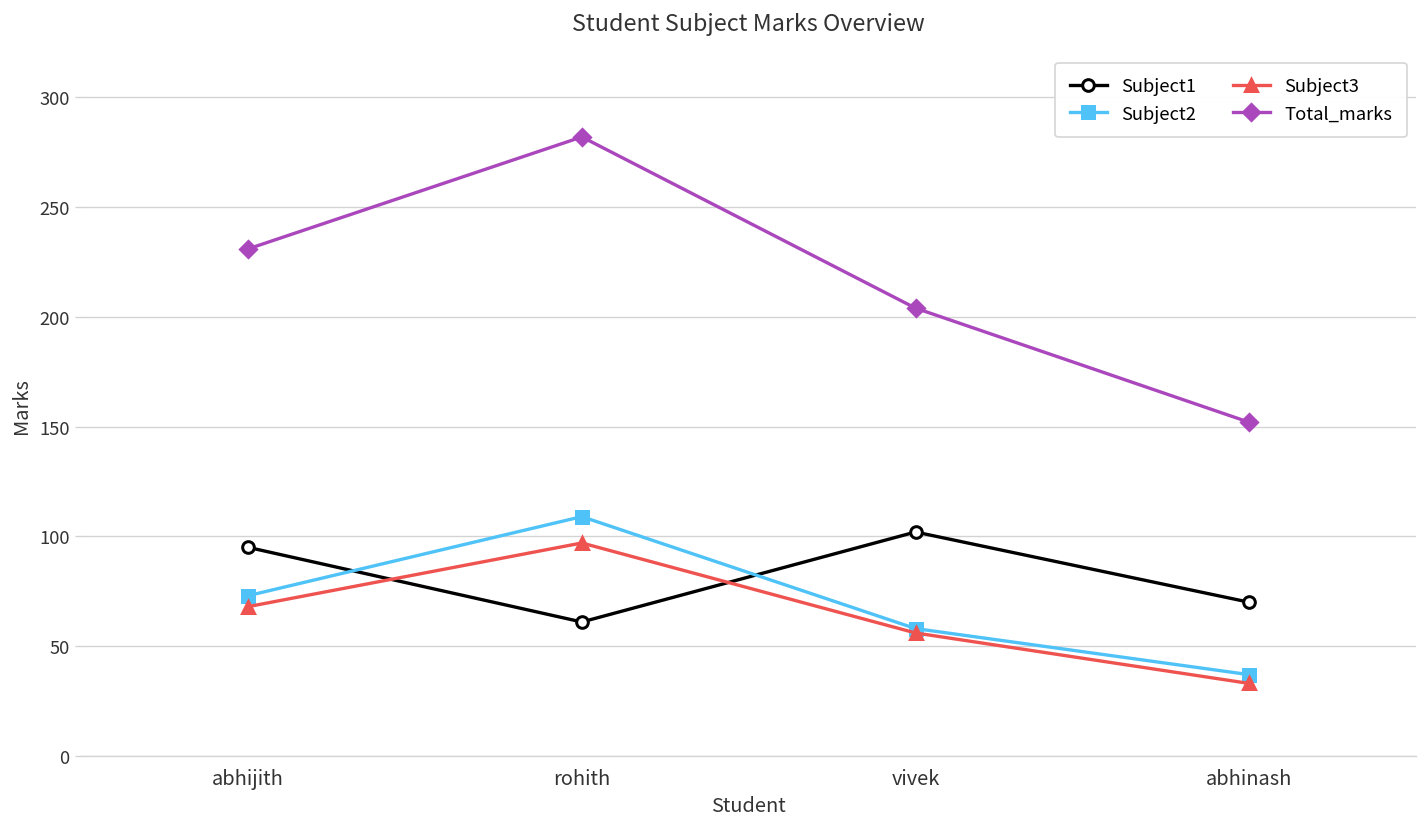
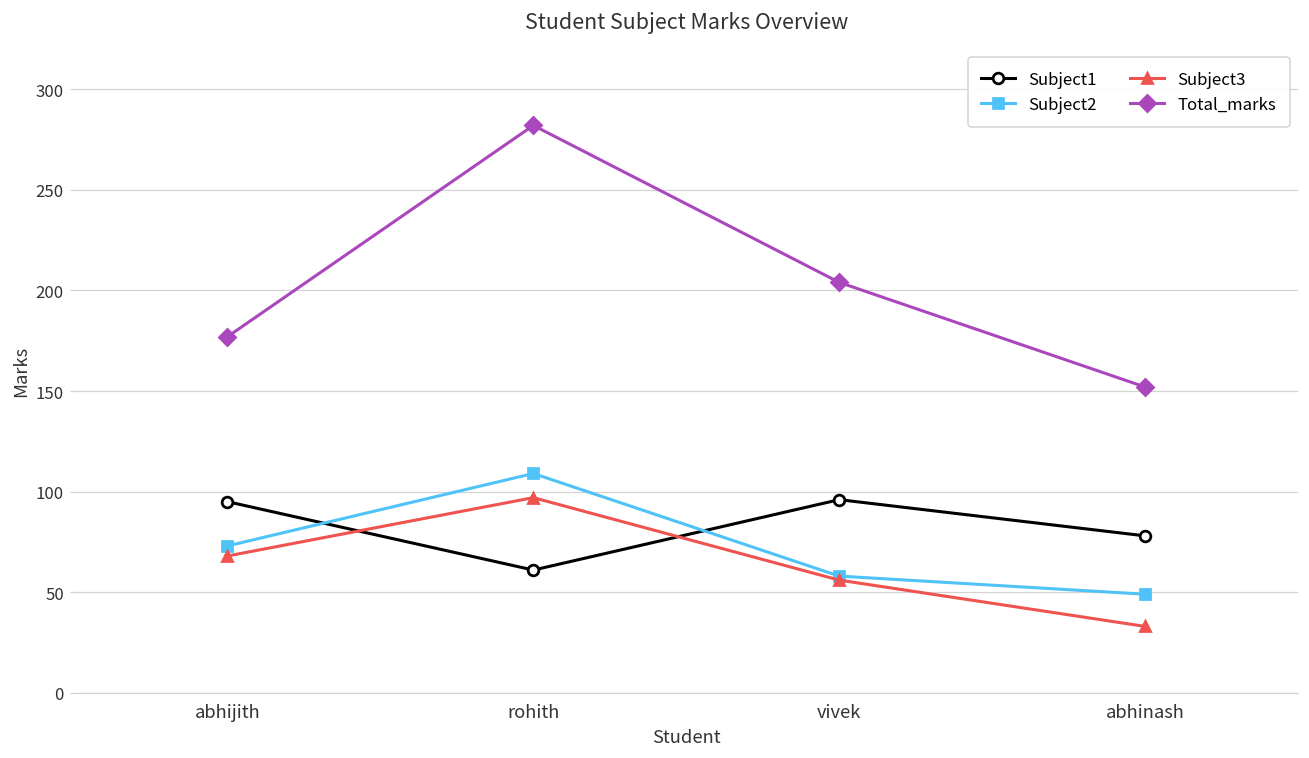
  {
    "Subject1": {
      "abhijith": 95,
      "rohith": 61,
-     "vivek": 102,
-     "abhinash": 70
+     "vivek": 96,
+     "abhinash": 78
    },
    "Subject2": {
      "abhijith": 73,
      "rohith": 109,
      "vivek": 58,
-     "abhinash": 37
+     "abhinash": 49
    },
    "Subject3": {
      "abhijith": 68,
      "rohith": 97,
      "vivek": 56,
      "abhinash": 33
    },
    "Total_marks": {
-     "abhijith": 231,
+     "abhijith": 177,
      "rohith": 282,
      "vivek": 204,
      "abhinash": 152
    }
  }
